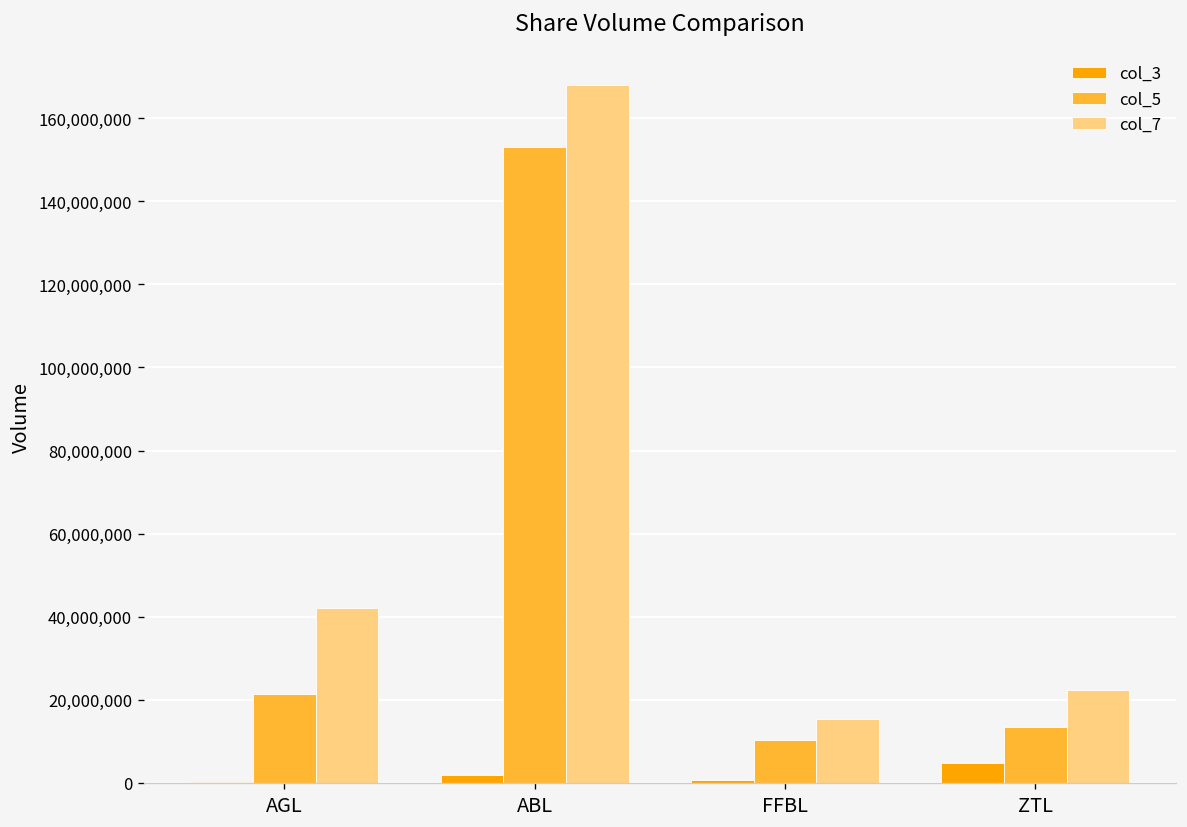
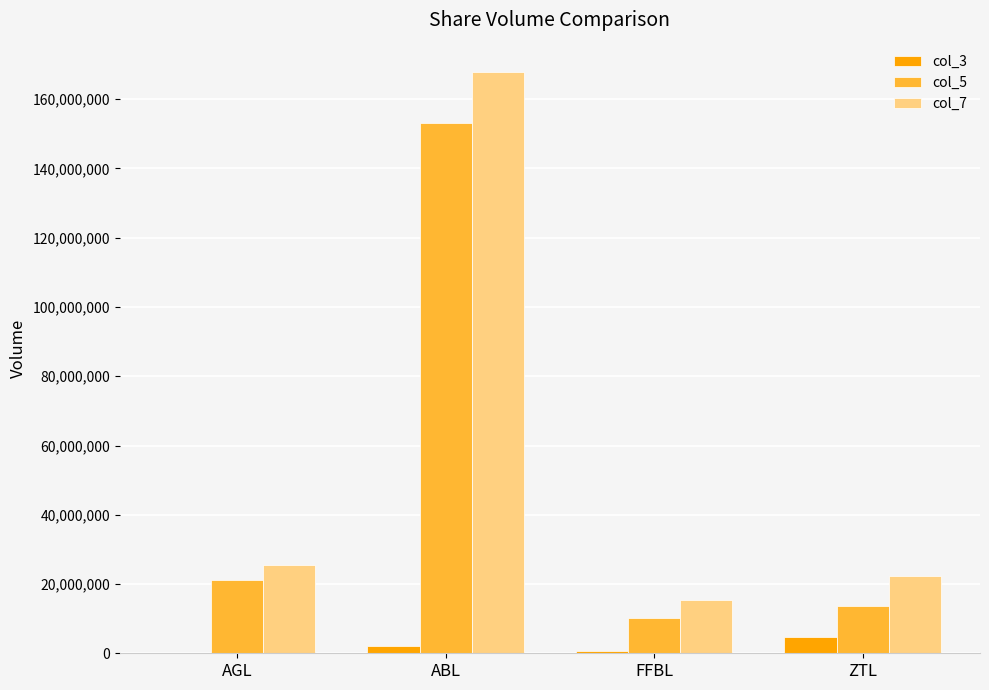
  {
    "col_7": {
-     "AGL": "42,000,000",
+     "AGL": "25,000,000",
      "ABL": "168,000,000",
      "FFBL": "15,000,000",
      "ZTL": "22,000,000"
    }
  }
